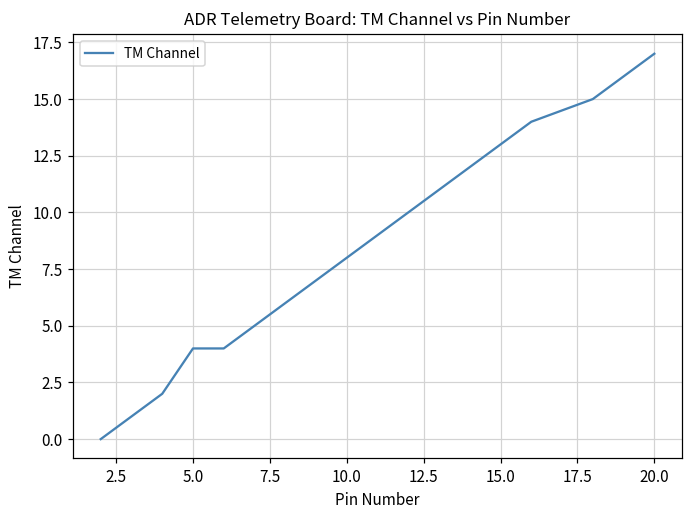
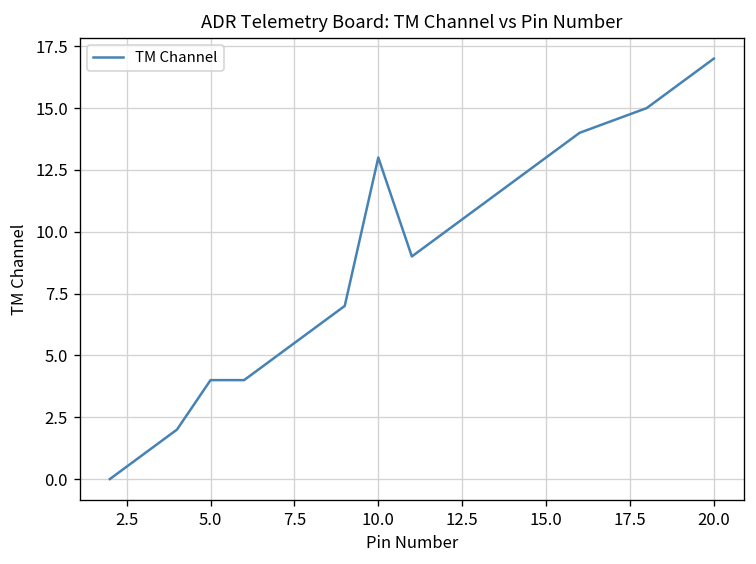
  {
    "5.0": 4,
-   "10.0": 8,
+   "10.0": 13,
    "15.0": 13,
    "20.0": 17
  }
